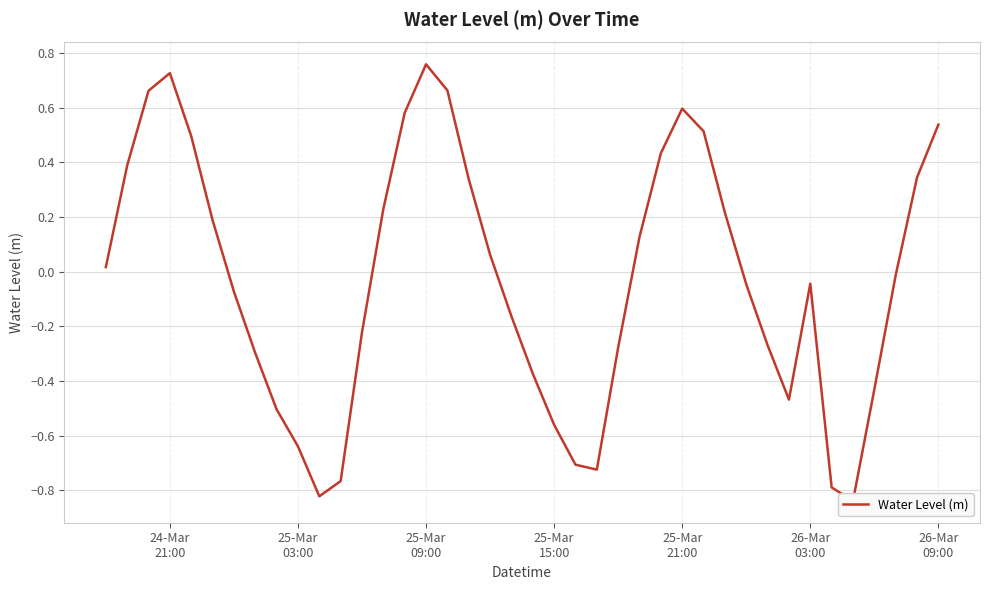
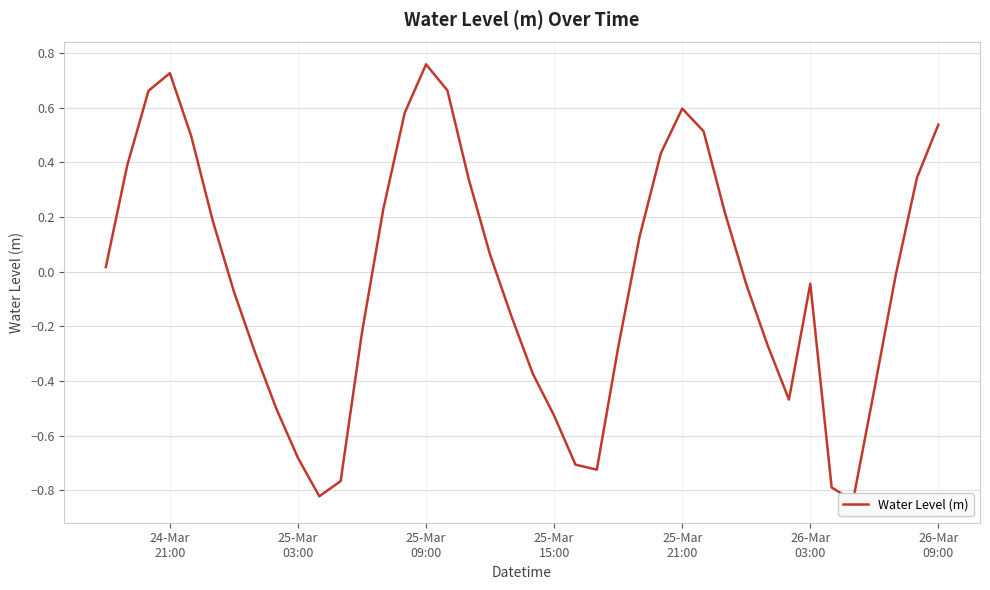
  {
    "24-Mar 21:00": 0.73,
-   "25-Mar 03:00": -0.64,
+   "25-Mar 03:00": -0.68,
    "25-Mar 09:00": 0.76,
-   "25-Mar 15:00": -0.56,
+   "25-Mar 15:00": -0.53,
    "25-Mar 21:00": 0.60,
    "26-Mar 03:00": -0.04,
    "26-Mar 09:00": 0.54
  }
